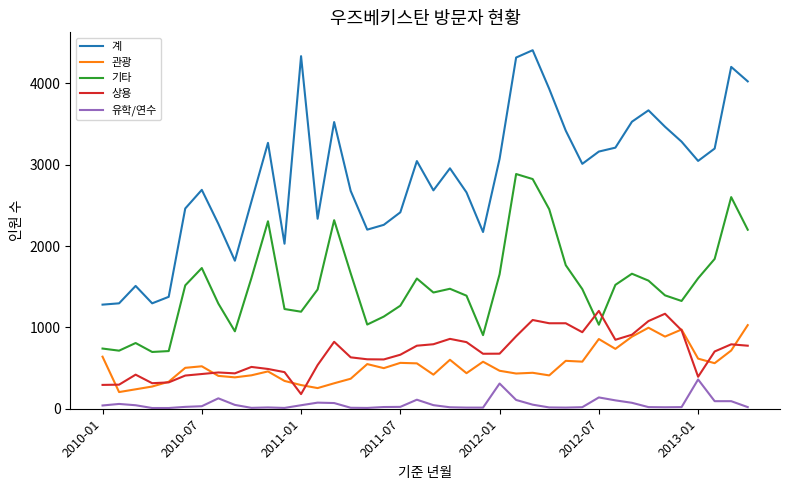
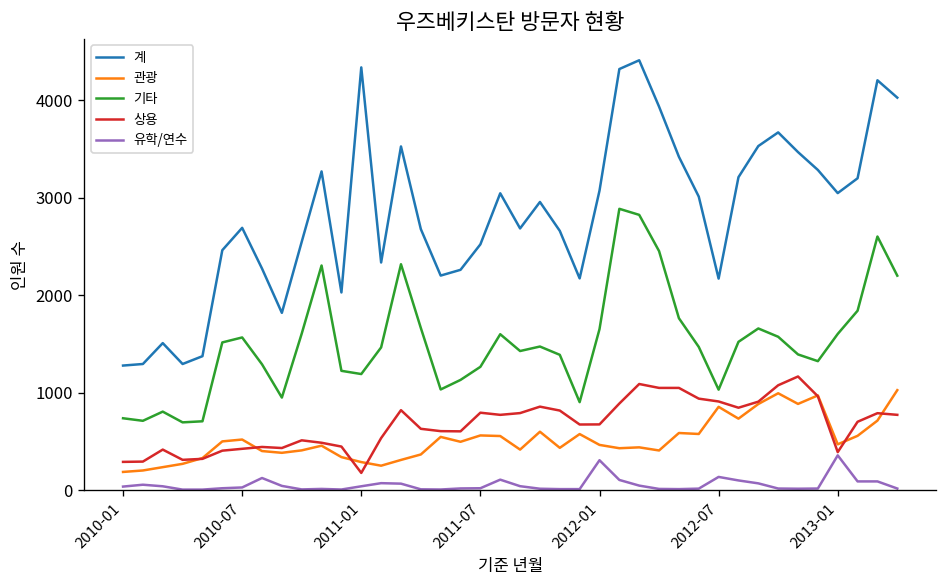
  {
    "계": {
      "2010-01": 1300,
      "2010-07": 2700,
      "2011-01": 4300,
-     "2011-07": 2400,
+     "2011-07": 2500,
      "2012-01": 3100,
-     "2012-07": 3200,
+     "2012-07": 2200,
      "2013-01": 3000
    },
    "관광": {
-     "2010-01": 600,
+     "2010-01": 200,
      "2010-07": 500,
      "2011-01": 300,
      "2011-07": 600,
      "2012-01": 500,
      "2012-07": 900,
-     "2013-01": 600
+     "2013-01": 500
    },
    "기타": {
      "2010-01": 700,
-     "2010-07": 1700,
+     "2010-07": 1600,
      "2011-01": 1200,
      "2011-07": 1300,
      "2012-01": 1700,
      "2012-07": 1000,
      "2013-01": 1600
    },
    "상용": {
      "2010-01": 300,
      "2010-07": 400,
      "2011-01": 200,
-     "2011-07": 700,
+     "2011-07": 800,
      "2012-01": 700,
-     "2012-07": 1200,
+     "2012-07": 900,
      "2013-01": 400
    },
    "유학/연수": {
      "2010-01": 0,
      "2010-07": 0,
      "2011-01": 0,
      "2011-07": 0,
      "2012-01": 300,
      "2012-07": 100,
      "2013-01": 400
    }
  }
